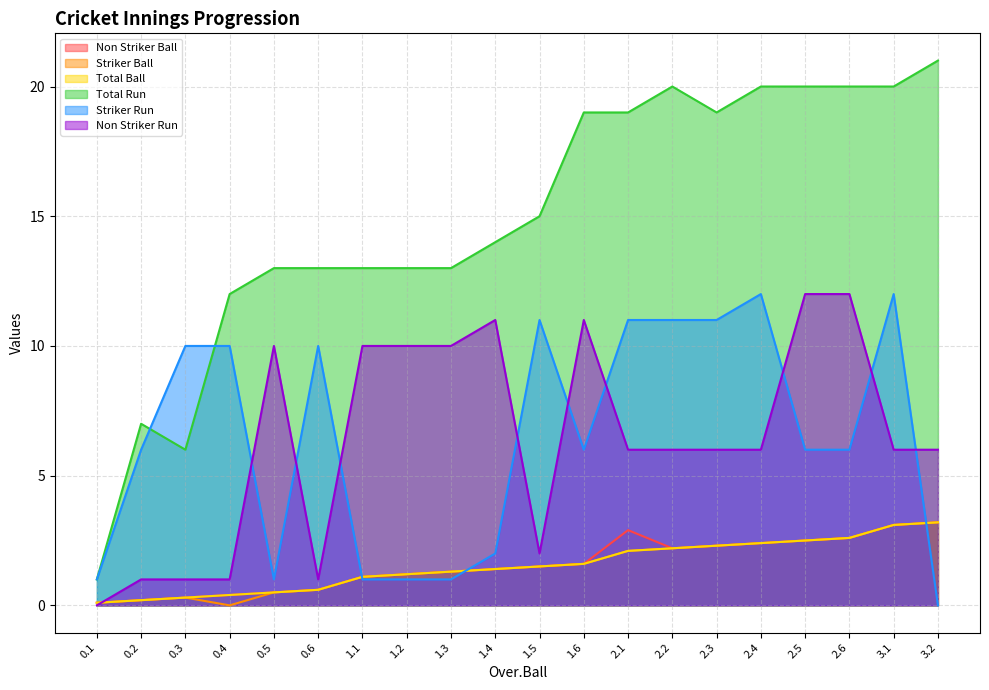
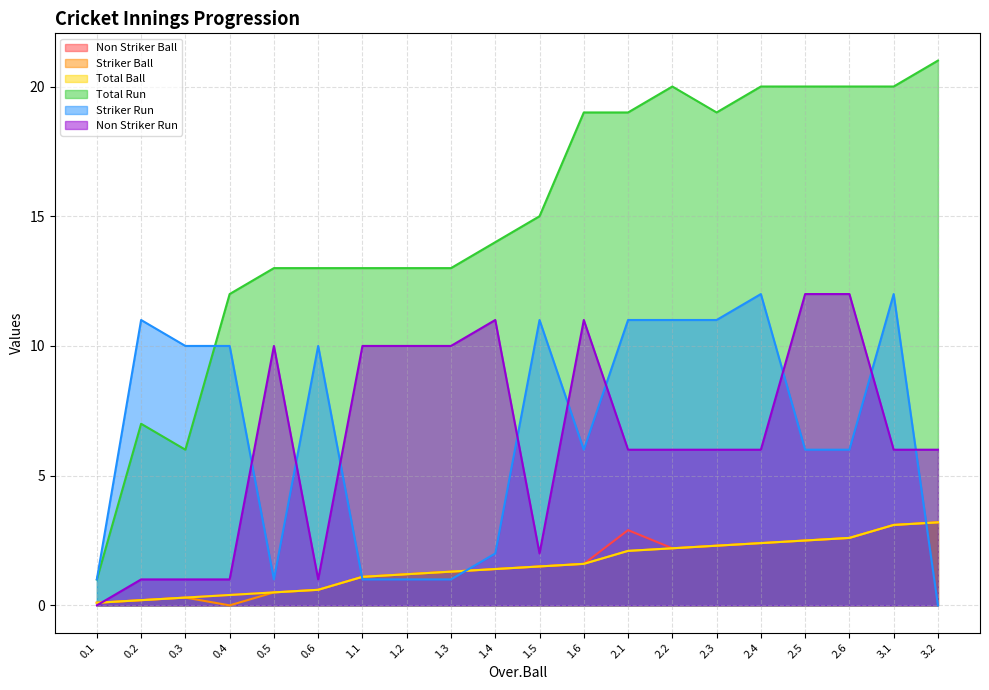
  {
    "Non Striker Ball": {
      "2.1": 2.9
    },
    "Total Run": {
      "0.2": 7,
      "0.3": 6,
      "0.4": 12,
      "0.5": 13,
      "0.6": 13,
      "1.1": 13,
      "1.2": 13,
      "1.3": 13,
      "1.4": 14,
      "1.5": 15,
      "1.6": 19,
      "2.1": 19,
      "2.2": 20,
      "2.3": 19,
      "2.4": 20,
      "2.5": 20,
      "2.6": 20,
      "3.1": 20,
      "3.2": 21
    },
    "Striker Run": {
-     "0.2": 6,
+     "0.2": 11,
      "0.3": 10,
      "0.4": 10,
      "0.5": 1,
      "0.6": 10,
      "1.1": 1,
      "1.2": 1,
      "1.3": 1,
      "1.4": 2,
      "1.5": 11,
      "1.6": 6,
      "2.1": 11,
      "2.2": 11,
      "2.3": 11,
      "2.4": 12,
      "2.5": 6,
      "2.6": 6,
      "3.1": 12,
      "3.2": 0
    },
    "Non Striker Run": {
      "0.1": 0,
      "0.2": 1,
      "0.3": 1,
      "0.4": 1,
      "0.5": 10,
      "0.6": 1,
      "1.1": 10,
      "1.2": 10,
      "1.3": 10,
      "1.4": 11,
      "1.5": 2,
      "1.6": 11,
      "2.1": 6,
      "2.2": 6,
      "2.3": 6,
      "2.4": 6,
      "2.5": 12,
      "2.6": 12,
      "3.1": 6,
      "3.2": 6
    }
  }
